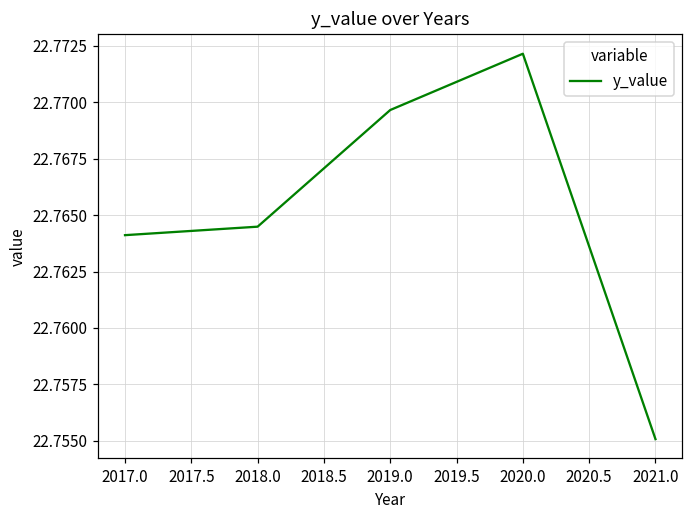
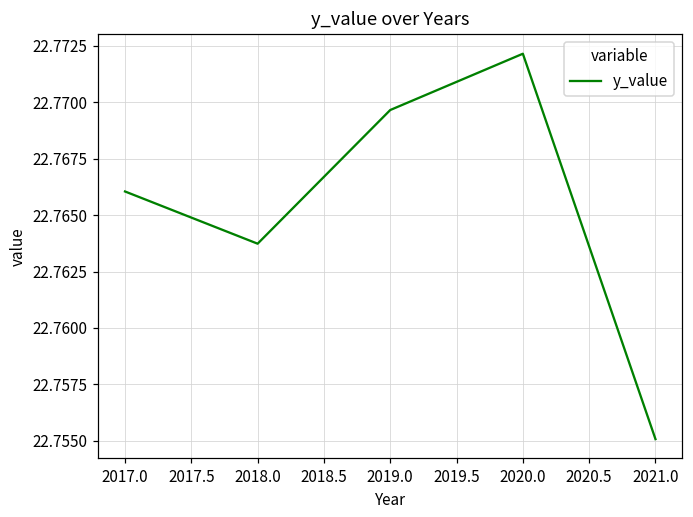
  {
-   "2017.0": 22.7641,
-   "2018.0": 22.7645,
+   "2017.0": 22.7660,
+   "2018.0": 22.7637,
    "2019.0": 22.7696,
    "2020.0": 22.7721,
    "2021.0": 22.7551
  }
